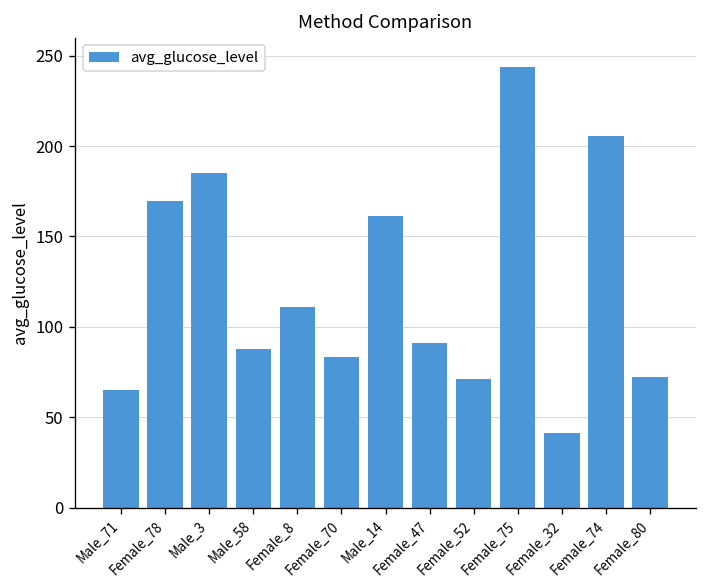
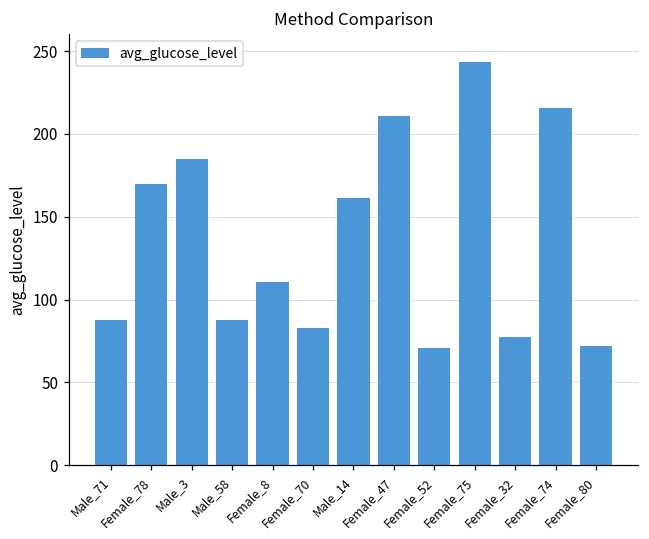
  {
-   "Male_71": 65,
+   "Male_71": 88,
    "Female_78": 170,
    "Male_3": 185,
    "Male_58": 88,
    "Female_8": 111,
    "Female_70": 83,
    "Male_14": 161,
-   "Female_47": 91,
+   "Female_47": 211,
    "Female_52": 71,
    "Female_75": 244,
-   "Female_32": 41,
-   "Female_74": 206,
+   "Female_32": 78,
+   "Female_74": 216,
    "Female_80": 72
  }
